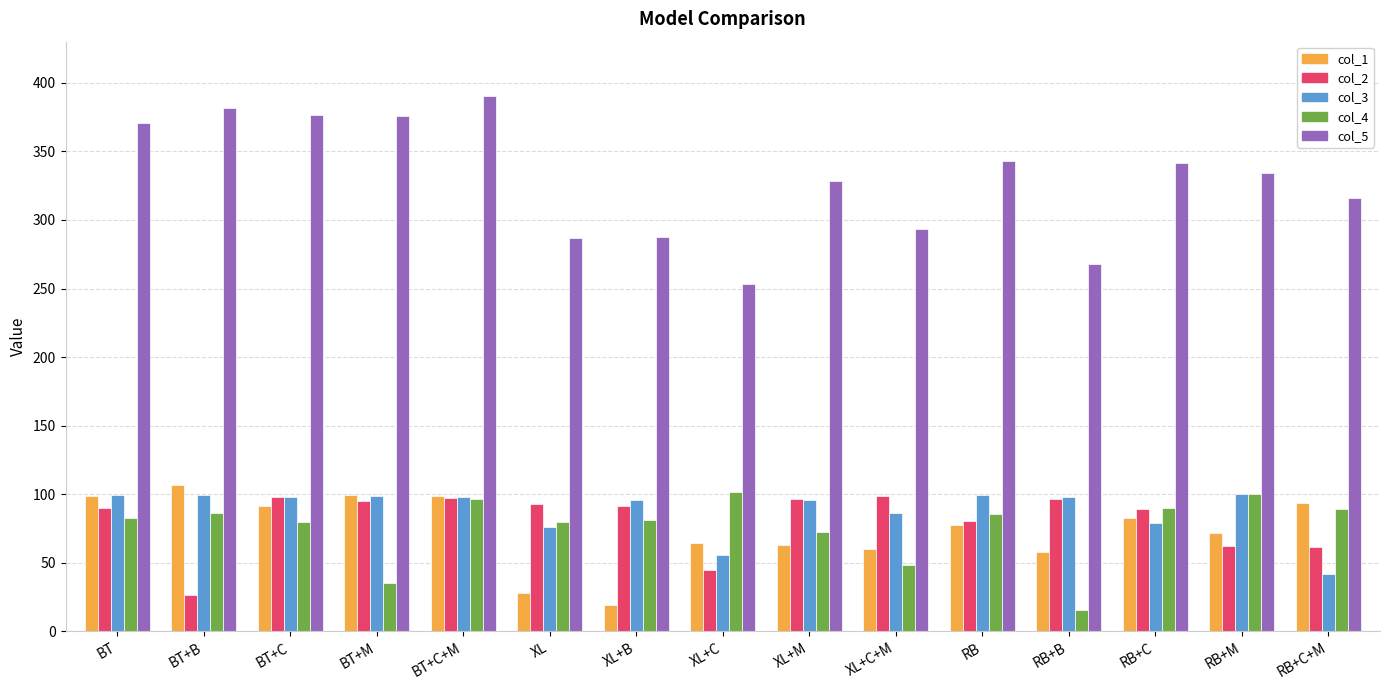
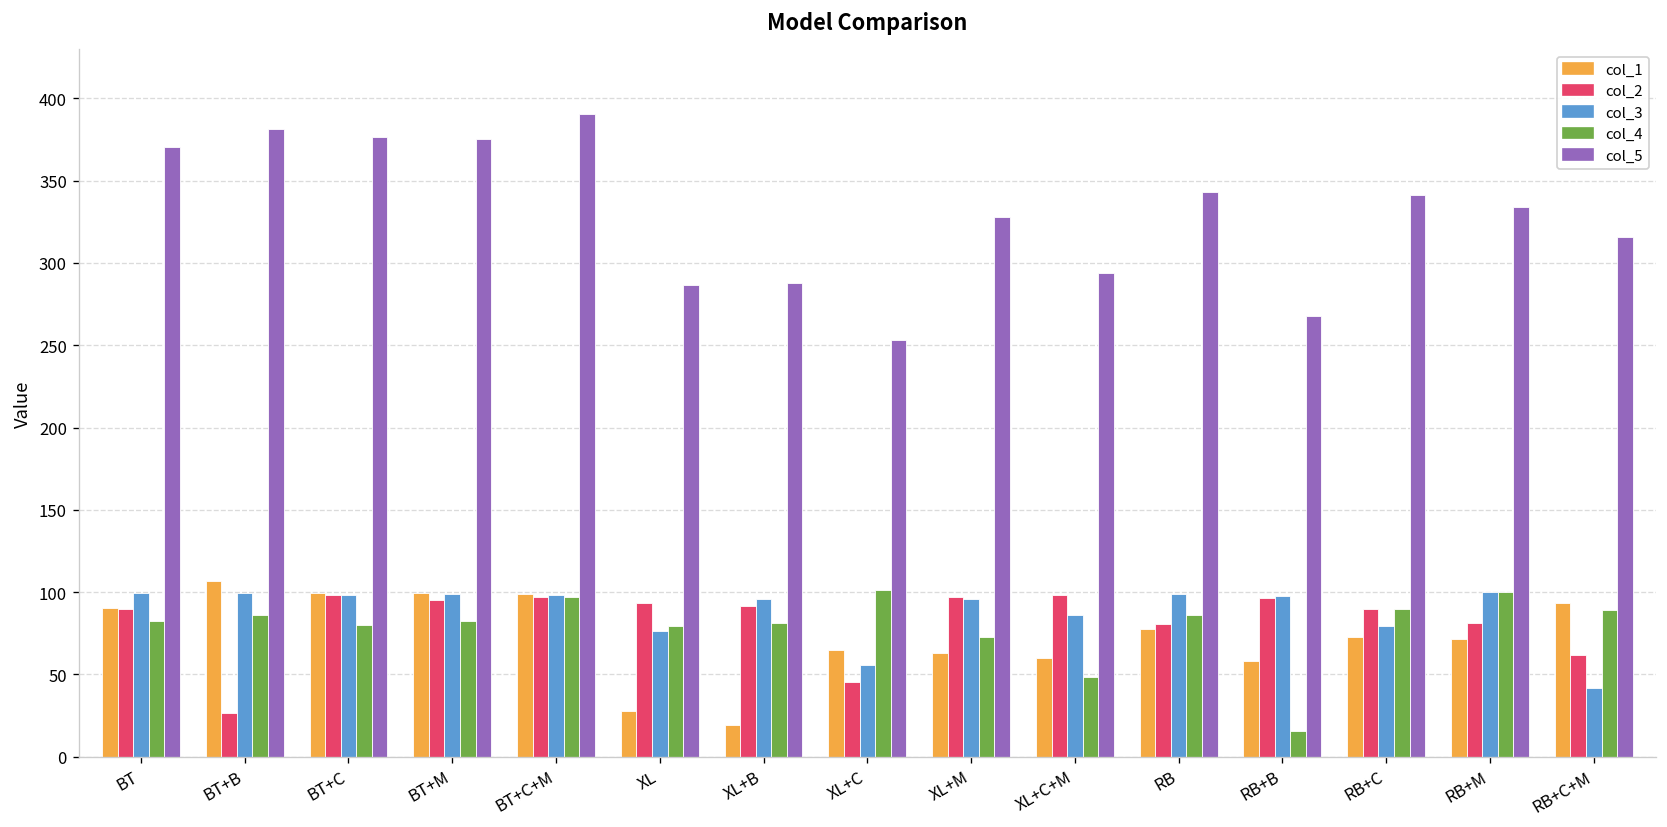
  {
    "col_1": {
-     "BT": 99,
+     "BT": 90,
      "BT+B": 107,
-     "BT+C": 92,
+     "BT+C": 100,
      "BT+M": 99,
      "BT+C+M": 99,
      "XL": 28,
      "XL+B": 19,
      "XL+C": 65,
      "XL+M": 63,
      "XL+C+M": 60,
      "RB": 77,
      "RB+B": 58,
-     "RB+C": 83,
+     "RB+C": 72,
      "RB+M": 72,
      "RB+C+M": 93
    },
    "col_2": {
      "BT": 90,
      "BT+B": 27,
      "BT+C": 98,
      "BT+M": 95,
      "BT+C+M": 97,
      "XL": 93,
      "XL+B": 91,
      "XL+C": 45,
      "XL+M": 97,
      "XL+C+M": 99,
      "RB": 81,
      "RB+B": 96,
      "RB+C": 90,
-     "RB+M": 62,
+     "RB+M": 81,
      "RB+C+M": 62
    },
    "col_3": {
      "BT": 100,
      "BT+B": 99,
      "BT+C": 98,
      "BT+M": 99,
      "BT+C+M": 98,
      "XL": 76,
      "XL+B": 96,
      "XL+C": 56,
      "XL+M": 96,
      "XL+C+M": 86,
      "RB": 99,
      "RB+B": 98,
      "RB+C": 79,
      "RB+M": 100,
      "RB+C+M": 42
    },
    "col_4": {
      "BT": 82,
      "BT+B": 86,
      "BT+C": 80,
-     "BT+M": 35,
+     "BT+M": 82,
      "BT+C+M": 97,
      "XL": 80,
      "XL+B": 81,
      "XL+C": 101,
      "XL+M": 73,
      "XL+C+M": 49,
      "RB": 86,
      "RB+B": 16,
      "RB+C": 90,
      "RB+M": 100,
      "RB+C+M": 89
    },
    "col_5": {
      "BT": 371,
      "BT+B": 381,
      "BT+C": 376,
      "BT+M": 376,
      "BT+C+M": 391,
      "XL": 287,
      "XL+B": 288,
      "XL+C": 253,
      "XL+M": 328,
      "XL+C+M": 294,
      "RB": 343,
      "RB+B": 268,
      "RB+C": 341,
      "RB+M": 334,
      "RB+C+M": 316
    }
  }
